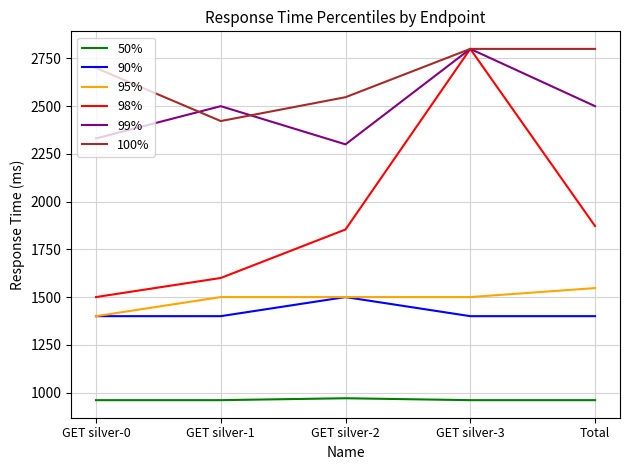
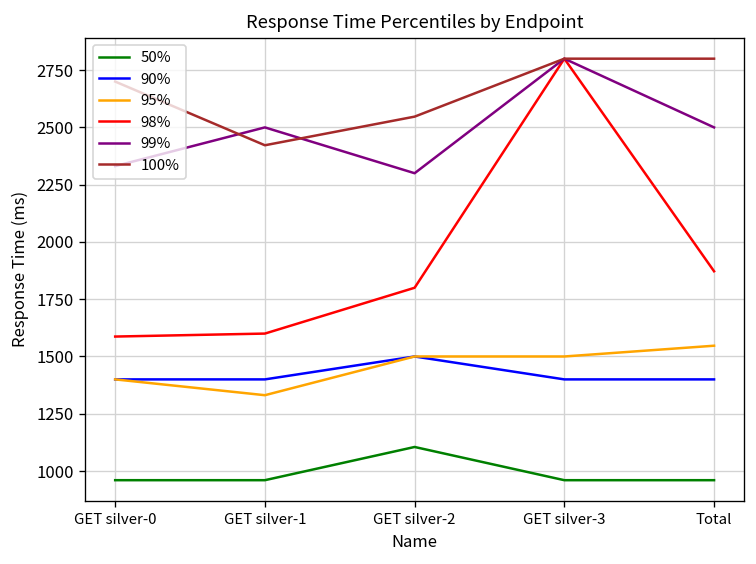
  {
    "50%": {
      "GET silver-0": 960,
      "GET silver-1": 960,
-     "GET silver-2": 970,
+     "GET silver-2": 1110,
      "GET silver-3": 960,
      "Total": 960
    },
    "90%": {
      "GET silver-1": 1400,
      "GET silver-3": 1400,
      "Total": 1400
    },
    "95%": {
-     "GET silver-1": 1500,
+     "GET silver-1": 1330,
      "GET silver-3": 1500,
      "Total": 1550
    },
    "98%": {
-     "GET silver-0": 1500,
+     "GET silver-0": 1590,
      "GET silver-1": 1600,
-     "GET silver-2": 1850,
+     "GET silver-2": 1800,
      "Total": 1870
    },
    "99%": {
      "GET silver-1": 2500,
      "GET silver-2": 2300,
      "Total": 2500
    },
    "100%": {
      "GET silver-1": 2420,
      "GET silver-2": 2550,
      "Total": 2800
    }
  }
